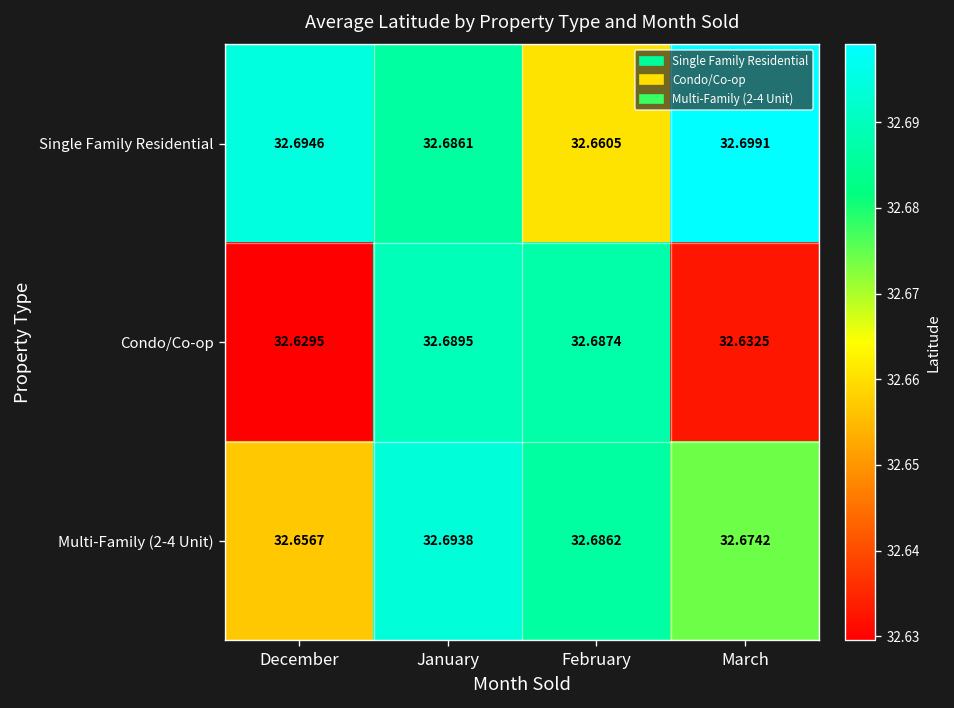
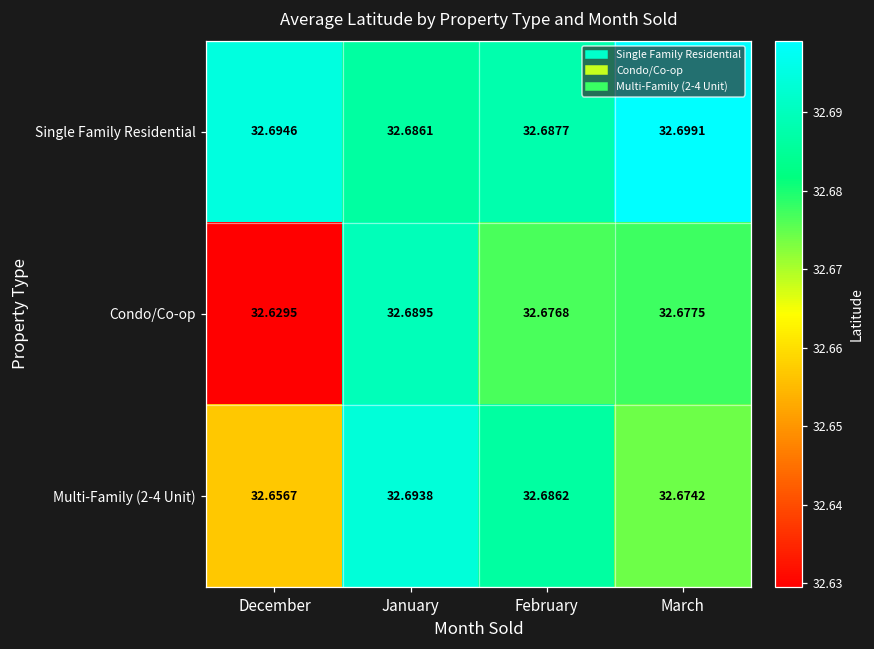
  {
    "Single Family Residential": {
      "December": 32.6946,
      "January": 32.6861,
-     "February": 32.6605,
+     "February": 32.6877,
      "March": 32.6991
    },
    "Condo/Co-op": {
      "December": 32.6295,
      "January": 32.6895,
-     "February": 32.6874,
-     "March": 32.6325
+     "February": 32.6768,
+     "March": 32.6775
    },
    "Multi-Family (2-4 Unit)": {
      "December": 32.6567,
      "January": 32.6938,
      "February": 32.6862,
      "March": 32.6742
    }
  }
